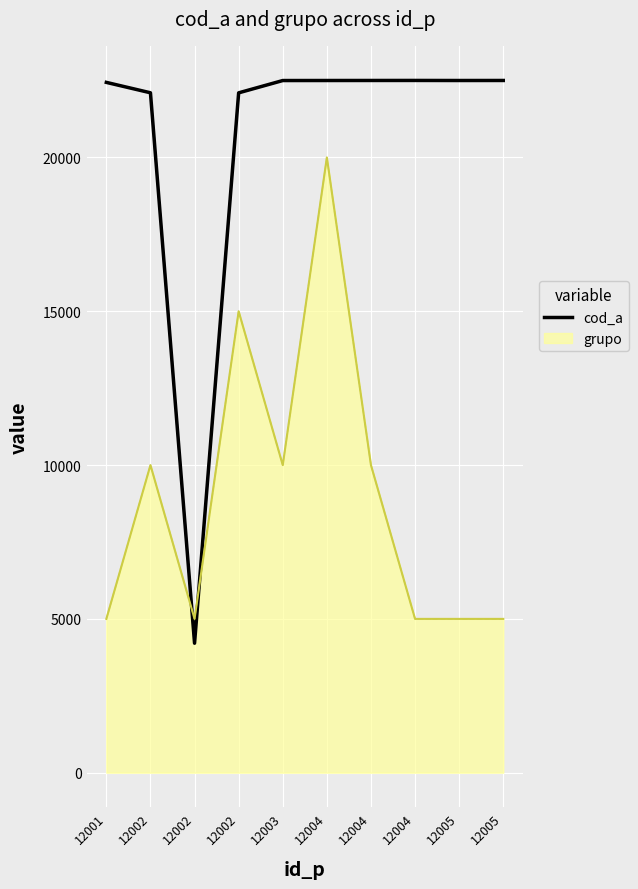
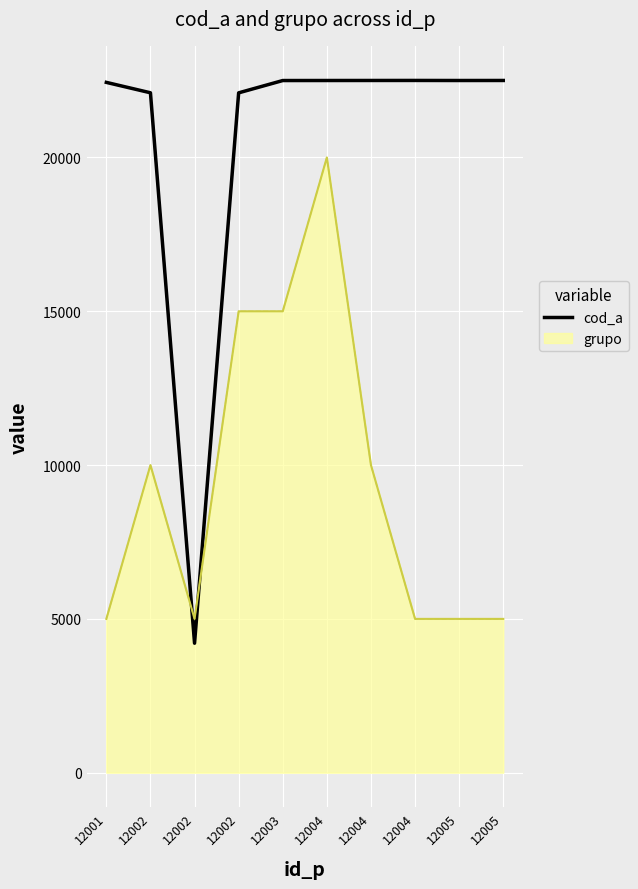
  {
    "cod_a": {
      "12001": 22400,
      "12003": 22500
    },
    "grupo": {
      "12001": 5000,
-     "12003": 10000
+     "12003": 15000
    }
  }
